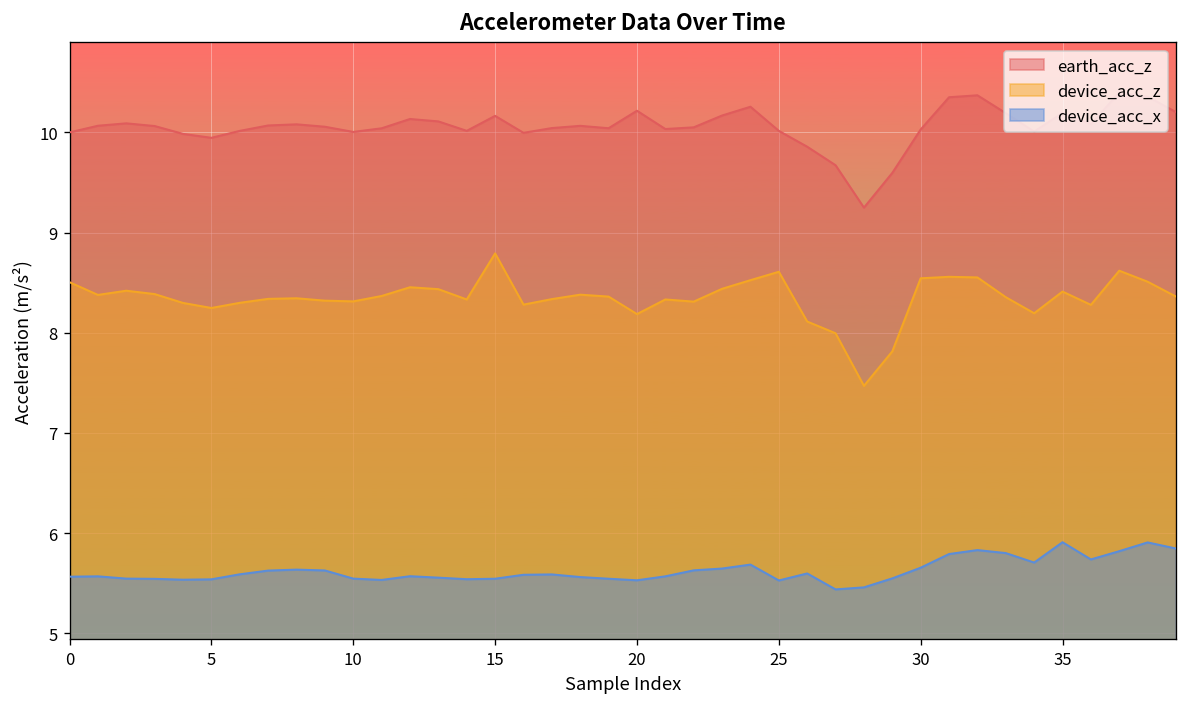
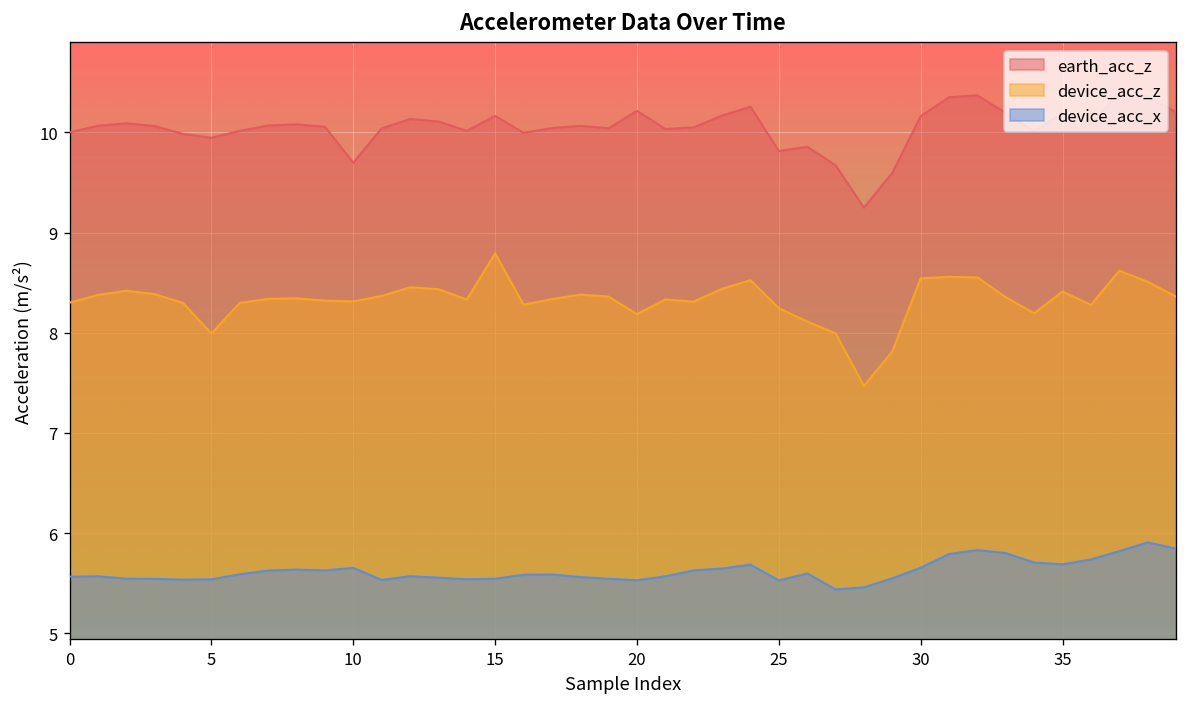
  {
    "earth_acc_z": {
      "0": 10.0,
      "5": 9.9,
-     "10": 10.0,
+     "10": 9.7,
      "15": 10.2,
      "20": 10.2,
-     "25": 10.0,
-     "30": 10.0
+     "25": 9.8,
+     "30": 10.2
    },
    "device_acc_z": {
-     "0": 8.5,
-     "5": 8.2,
+     "0": 8.3,
+     "5": 8.0,
      "10": 8.3,
      "15": 8.8,
      "20": 8.2,
-     "25": 8.6,
+     "25": 8.2,
      "30": 8.5,
      "35": 8.4
    },
    "device_acc_x": {
      "0": 5.6,
      "5": 5.5,
-     "10": 5.5,
+     "10": 5.7,
      "15": 5.5,
      "20": 5.5,
      "25": 5.5,
      "30": 5.7,
-     "35": 5.9
+     "35": 5.7
    }
  }
